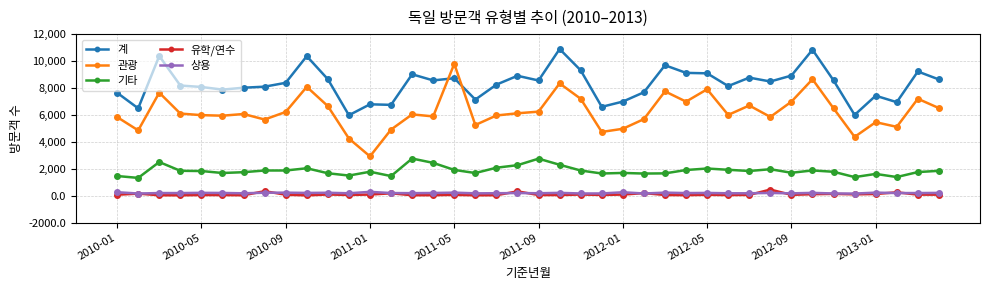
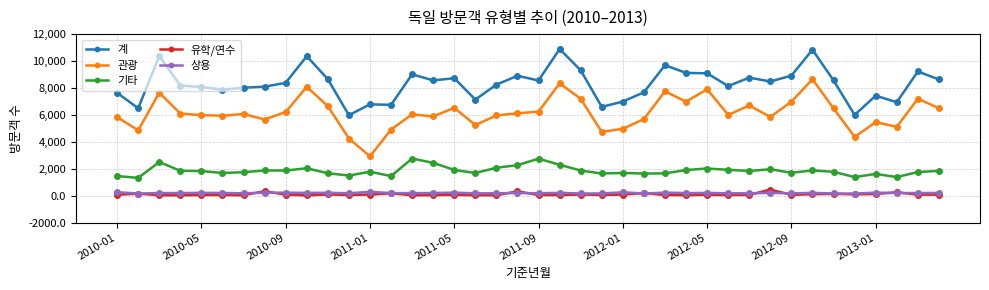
  {
    "계": {
      "2010-01": "7,600",
      "2010-09": "8,400",
      "2011-01": "6,800",
      "2011-05": "8,700",
      "2011-09": "8,600",
      "2012-01": "7,000",
      "2012-05": "9,100",
      "2012-09": "8,900",
      "2013-01": "7,400"
    },
    "관광": {
      "2010-01": "5,800",
      "2010-05": "6,000",
      "2010-09": "6,200",
      "2011-01": "2,900",
-     "2011-05": "9,800",
+     "2011-05": "6,500",
      "2011-09": "6,200",
      "2012-01": "5,000",
      "2012-05": "7,900",
      "2012-09": "7,000",
      "2013-01": "5,500"
    },
    "기타": {
      "2010-01": "1,500",
      "2010-05": "1,800",
      "2010-09": "1,900",
      "2011-01": "1,800",
      "2011-05": "1,900",
      "2011-09": "2,700",
      "2012-01": "1,700",
      "2012-05": "2,000",
      "2012-09": "1,700",
      "2013-01": "1,600"
    },
    "유학/연수": {
      "2011-01": "100"
    },
    "상용": {
      "2011-01": "300"
    }
  }
